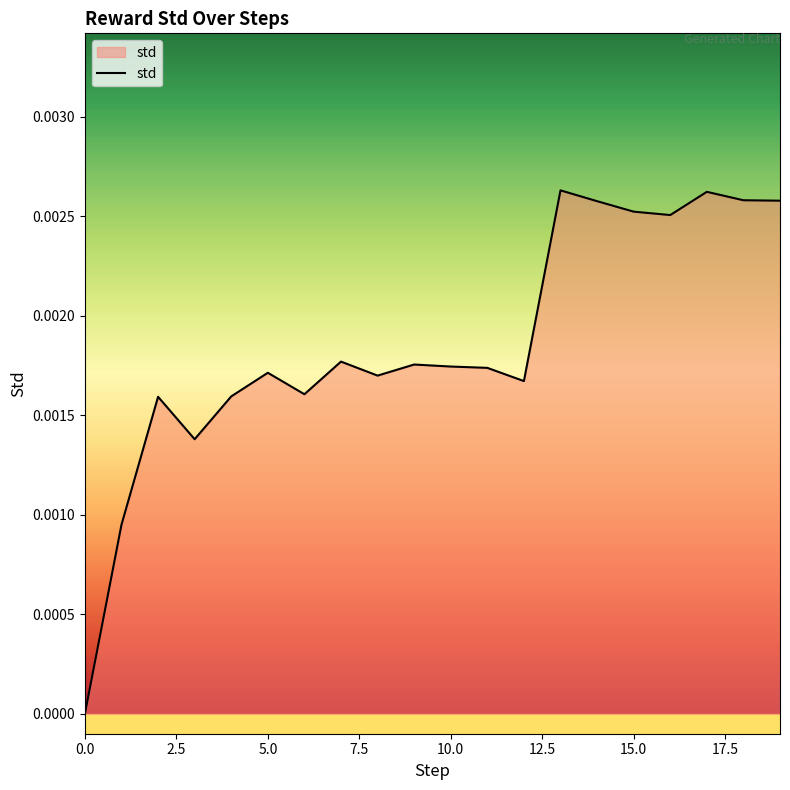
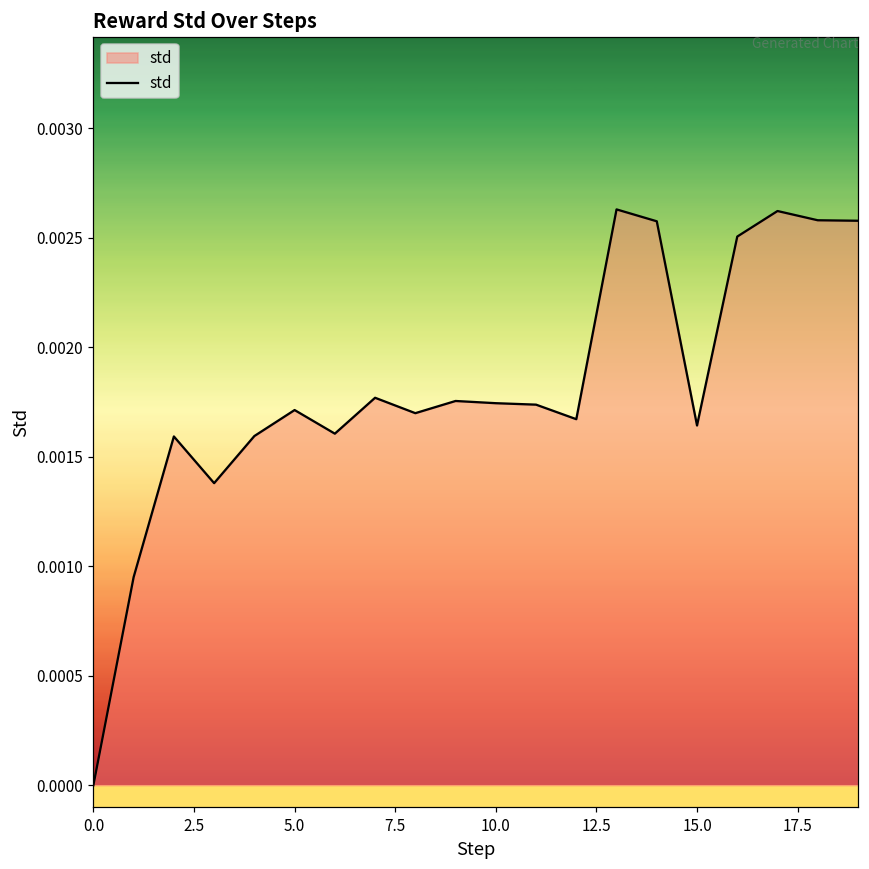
  {
    "0.0": 0.00000,
    "5.0": 0.00171,
    "10.0": 0.00174,
-   "15.0": 0.00252
+   "15.0": 0.00164
  }
